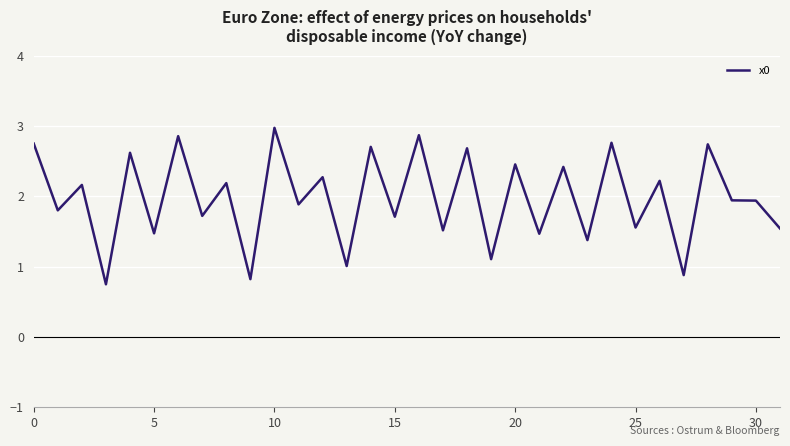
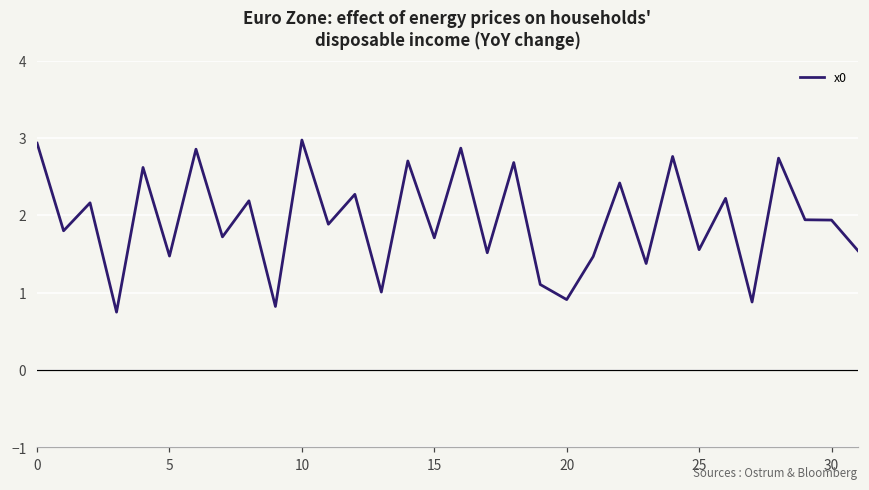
  {
-   "0": 2.7,
+   "0": 2.9,
    "5": 1.5,
    "10": 3.0,
    "15": 1.7,
-   "20": 2.5,
+   "20": 0.9,
    "25": 1.6,
    "30": 1.9
  }
